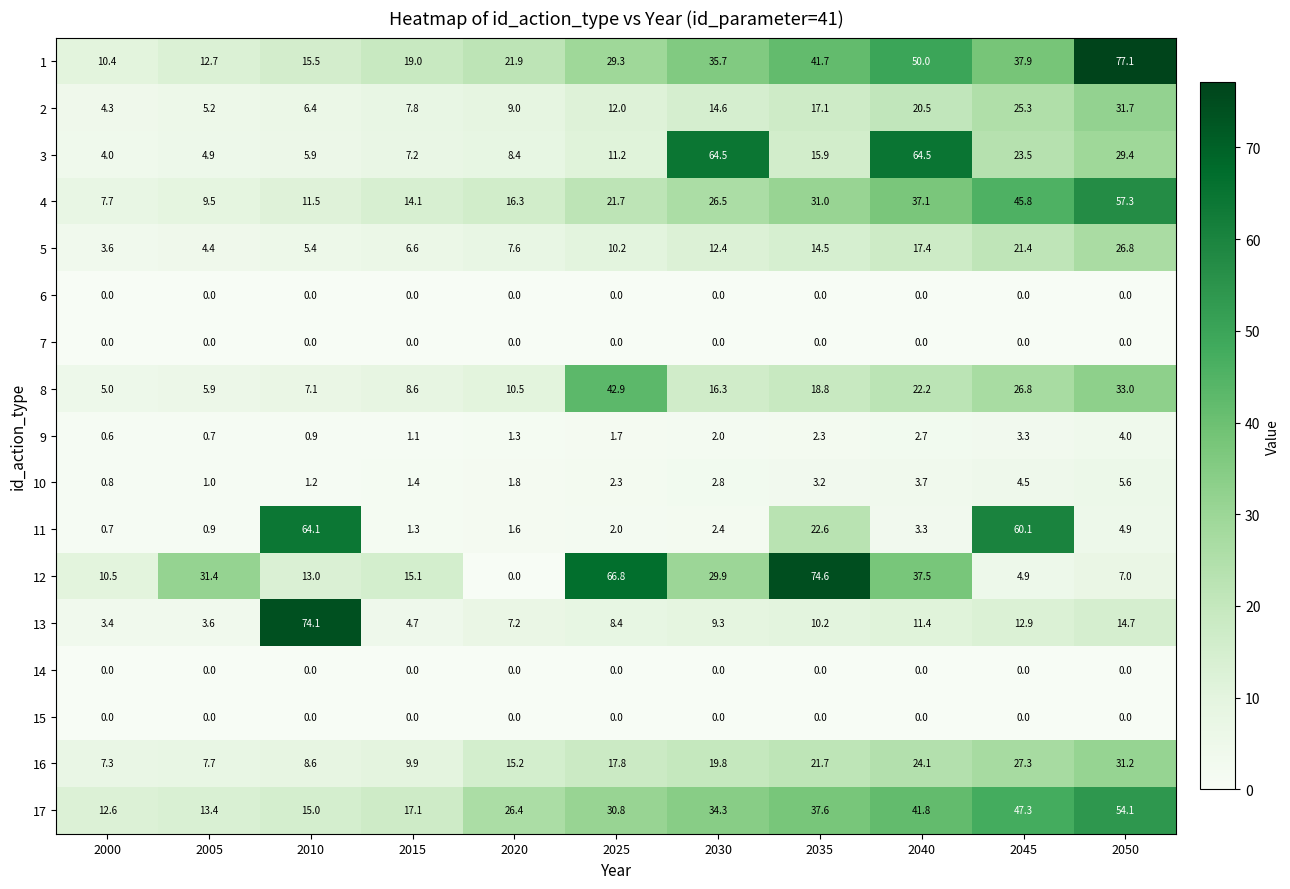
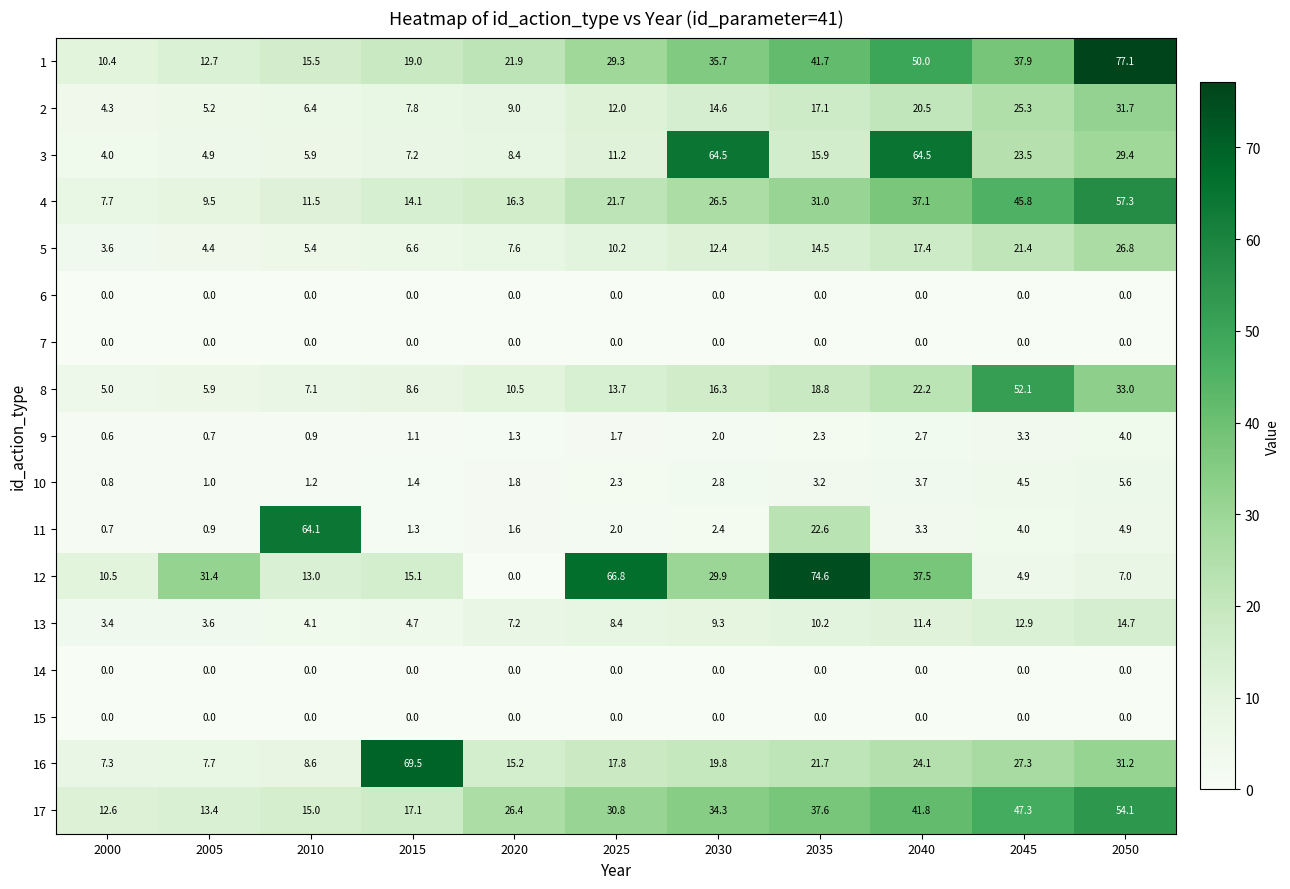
  {
    "1": {
      "2000": 10.4,
      "2005": 12.7,
      "2010": 15.5,
      "2015": 19.0,
      "2020": 21.9,
      "2025": 29.3,
      "2030": 35.7,
      "2035": 41.7,
      "2040": 50.0,
      "2045": 37.9,
      "2050": 77.1
    },
    "2": {
      "2000": 4.3,
      "2005": 5.2,
      "2010": 6.4,
      "2015": 7.8,
      "2020": 9.0,
      "2025": 12.0,
      "2030": 14.6,
      "2035": 17.1,
      "2040": 20.5,
      "2045": 25.3,
      "2050": 31.7
    },
    "3": {
      "2000": 4.0,
      "2005": 4.9,
      "2010": 5.9,
      "2015": 7.2,
      "2020": 8.4,
      "2025": 11.2,
      "2030": 64.5,
      "2035": 15.9,
      "2040": 64.5,
      "2045": 23.5,
      "2050": 29.4
    },
    "4": {
      "2000": 7.7,
      "2005": 9.5,
      "2010": 11.5,
      "2015": 14.1,
      "2020": 16.3,
      "2025": 21.7,
      "2030": 26.5,
      "2035": 31.0,
      "2040": 37.1,
      "2045": 45.8,
      "2050": 57.3
    },
    "5": {
      "2000": 3.6,
      "2005": 4.4,
      "2010": 5.4,
      "2015": 6.6,
      "2020": 7.6,
      "2025": 10.2,
      "2030": 12.4,
      "2035": 14.5,
      "2040": 17.4,
      "2045": 21.4,
      "2050": 26.8
    },
    "6": {
      "2000": 0.0,
      "2005": 0.0,
      "2010": 0.0,
      "2015": 0.0,
      "2020": 0.0,
      "2025": 0.0,
      "2030": 0.0,
      "2035": 0.0,
      "2040": 0.0,
      "2045": 0.0,
      "2050": 0.0
    },
    "7": {
      "2000": 0.0,
      "2005": 0.0,
      "2010": 0.0,
      "2015": 0.0,
      "2020": 0.0,
      "2025": 0.0,
      "2030": 0.0,
      "2035": 0.0,
      "2040": 0.0,
      "2045": 0.0,
      "2050": 0.0
    },
    "8": {
      "2000": 5.0,
      "2005": 5.9,
      "2010": 7.1,
      "2015": 8.6,
      "2020": 10.5,
-     "2025": 42.9,
+     "2025": 13.7,
      "2030": 16.3,
      "2035": 18.8,
      "2040": 22.2,
-     "2045": 26.8,
+     "2045": 52.1,
      "2050": 33.0
    },
    "9": {
      "2000": 0.6,
      "2005": 0.7,
      "2010": 0.9,
      "2015": 1.1,
      "2020": 1.3,
      "2025": 1.7,
      "2030": 2.0,
      "2035": 2.3,
      "2040": 2.7,
      "2045": 3.3,
      "2050": 4.0
    },
    "10": {
      "2000": 0.8,
      "2005": 1.0,
      "2010": 1.2,
      "2015": 1.4,
      "2020": 1.8,
      "2025": 2.3,
      "2030": 2.8,
      "2035": 3.2,
      "2040": 3.7,
      "2045": 4.5,
      "2050": 5.6
    },
    "11": {
      "2000": 0.7,
      "2005": 0.9,
      "2010": 64.1,
      "2015": 1.3,
      "2020": 1.6,
      "2025": 2.0,
      "2030": 2.4,
      "2035": 22.6,
      "2040": 3.3,
-     "2045": 60.1,
+     "2045": 4.0,
      "2050": 4.9
    },
    "12": {
      "2000": 10.5,
      "2005": 31.4,
      "2010": 13.0,
      "2015": 15.1,
      "2020": 0.0,
      "2025": 66.8,
      "2030": 29.9,
      "2035": 74.6,
      "2040": 37.5,
      "2045": 4.9,
      "2050": 7.0
    },
    "13": {
      "2000": 3.4,
      "2005": 3.6,
-     "2010": 74.1,
+     "2010": 4.1,
      "2015": 4.7,
      "2020": 7.2,
      "2025": 8.4,
      "2030": 9.3,
      "2035": 10.2,
      "2040": 11.4,
      "2045": 12.9,
      "2050": 14.7
    },
    "14": {
      "2000": 0.0,
      "2005": 0.0,
      "2010": 0.0,
      "2015": 0.0,
      "2020": 0.0,
      "2025": 0.0,
      "2030": 0.0,
      "2035": 0.0,
      "2040": 0.0,
      "2045": 0.0,
      "2050": 0.0
    },
    "15": {
      "2000": 0.0,
      "2005": 0.0,
      "2010": 0.0,
      "2015": 0.0,
      "2020": 0.0,
      "2025": 0.0,
      "2030": 0.0,
      "2035": 0.0,
      "2040": 0.0,
      "2045": 0.0,
      "2050": 0.0
    },
    "16": {
      "2000": 7.3,
      "2005": 7.7,
      "2010": 8.6,
-     "2015": 9.9,
+     "2015": 69.5,
      "2020": 15.2,
      "2025": 17.8,
      "2030": 19.8,
      "2035": 21.7,
      "2040": 24.1,
      "2045": 27.3,
      "2050": 31.2
    },
    "17": {
      "2000": 12.6,
      "2005": 13.4,
      "2010": 15.0,
      "2015": 17.1,
      "2020": 26.4,
      "2025": 30.8,
      "2030": 34.3,
      "2035": 37.6,
      "2040": 41.8,
      "2045": 47.3,
      "2050": 54.1
    }
  }
